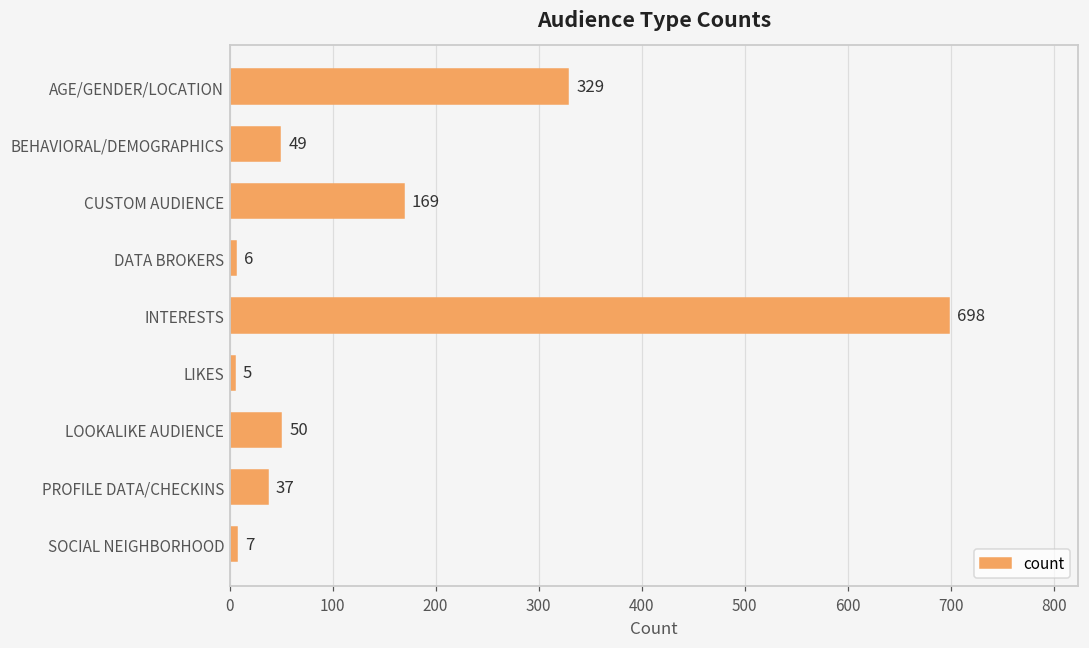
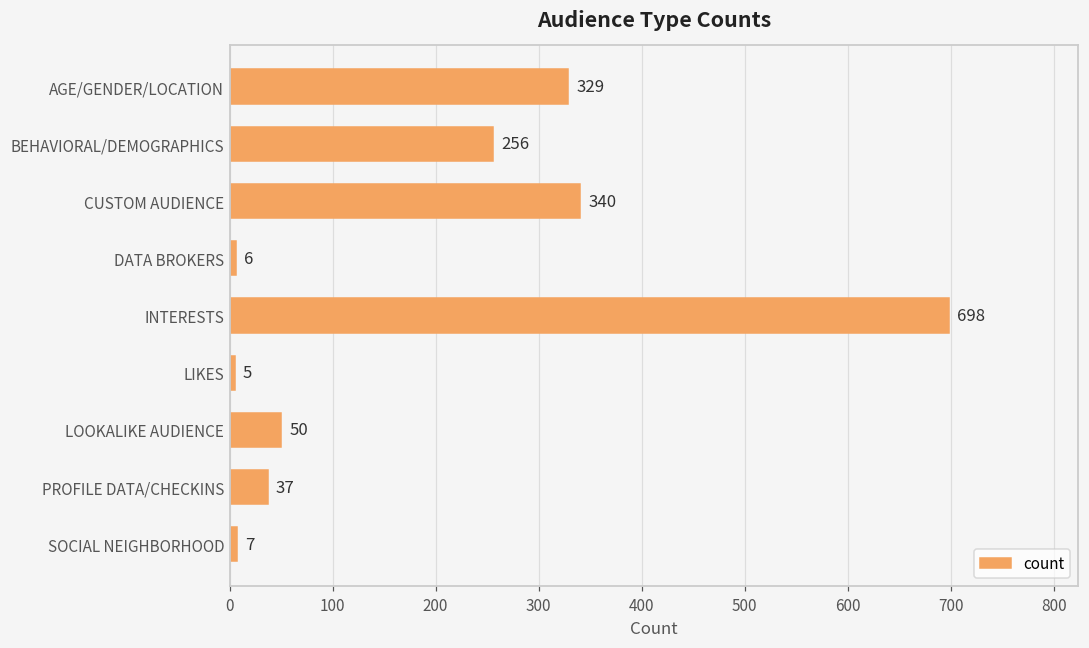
  {
    "AGE/GENDER/LOCATION": 329,
-   "BEHAVIORAL/DEMOGRAPHICS": 49,
-   "CUSTOM AUDIENCE": 169,
+   "BEHAVIORAL/DEMOGRAPHICS": 256,
+   "CUSTOM AUDIENCE": 340,
    "DATA BROKERS": 6,
    "INTERESTS": 698,
    "LIKES": 5,
    "LOOKALIKE AUDIENCE": 50,
    "PROFILE DATA/CHECKINS": 37,
    "SOCIAL NEIGHBORHOOD": 7
  }
